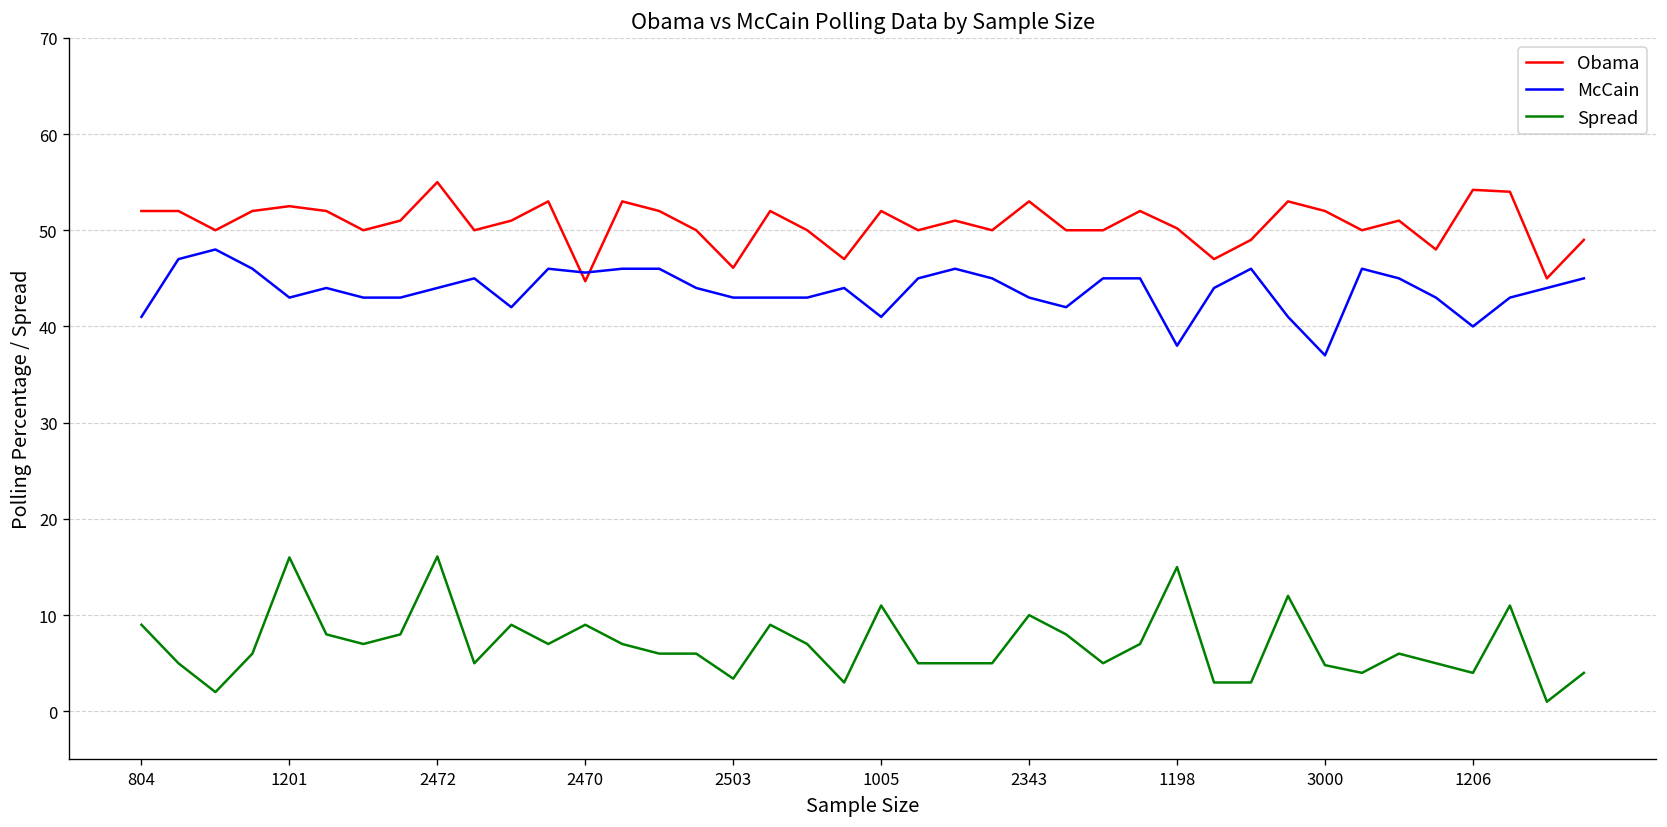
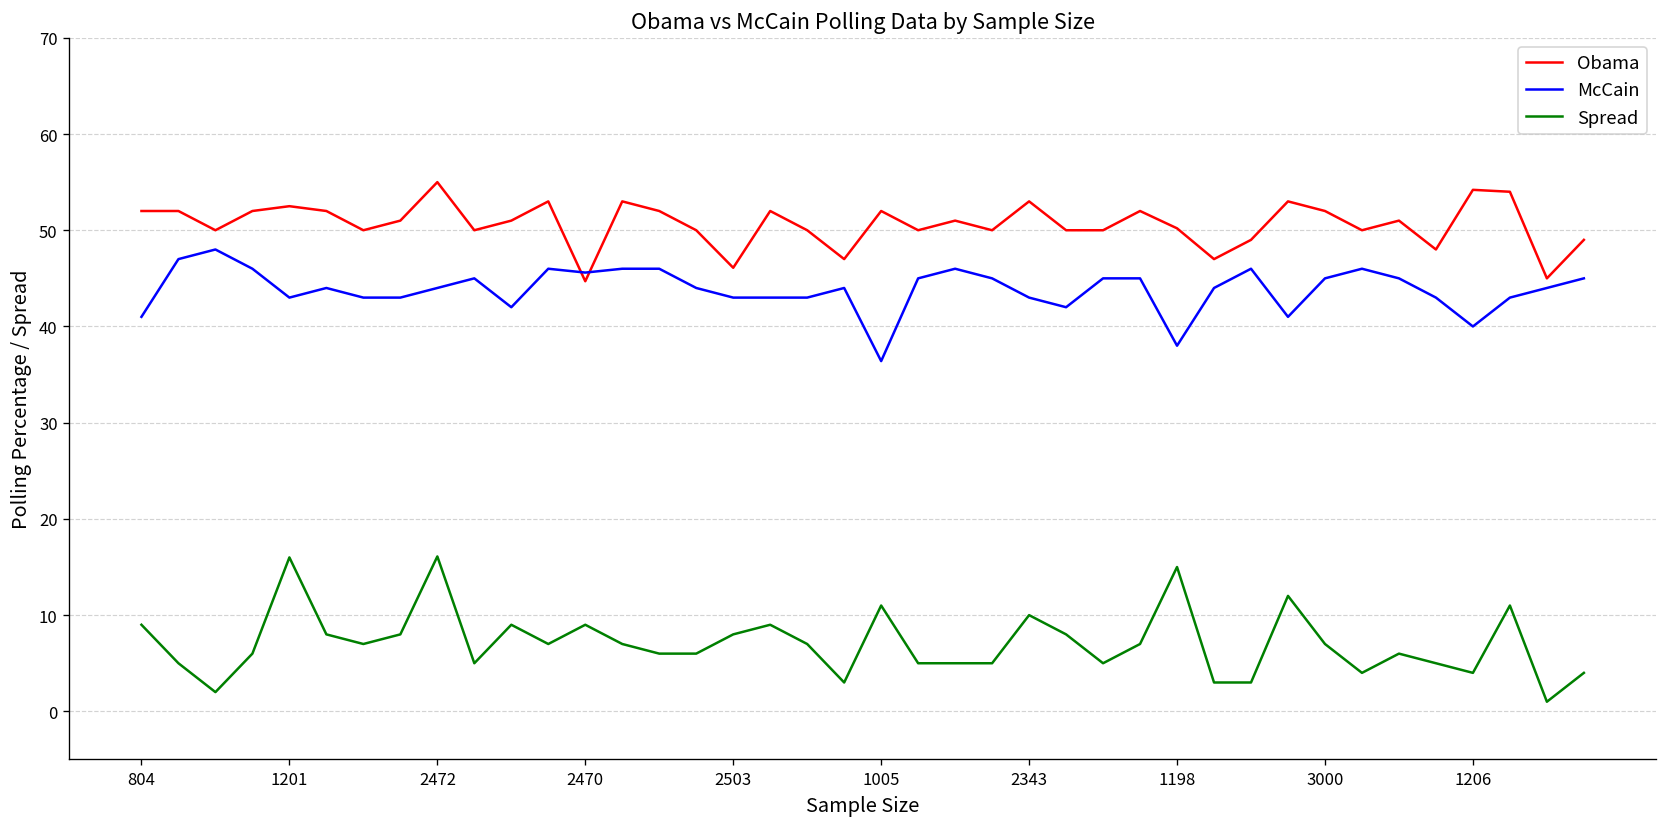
  {
    "Obama": {
      "804": 52,
      "1201": 53,
      "2472": 55,
      "2470": 45,
      "2503": 46,
      "1005": 52,
      "2343": 53,
      "1198": 50,
      "3000": 52,
      "1206": 54
    },
    "McCain": {
      "804": 41,
      "1201": 43,
      "2472": 44,
      "2470": 46,
      "2503": 43,
-     "1005": 41,
+     "1005": 36,
      "2343": 43,
      "1198": 38,
-     "3000": 37,
+     "3000": 45,
      "1206": 40
    },
    "Spread": {
      "804": 9,
      "1201": 16,
      "2472": 16,
      "2470": 9,
-     "2503": 3,
+     "2503": 8,
      "1005": 11,
      "2343": 10,
      "1198": 15,
-     "3000": 5,
+     "3000": 7,
      "1206": 4
    }
  }
